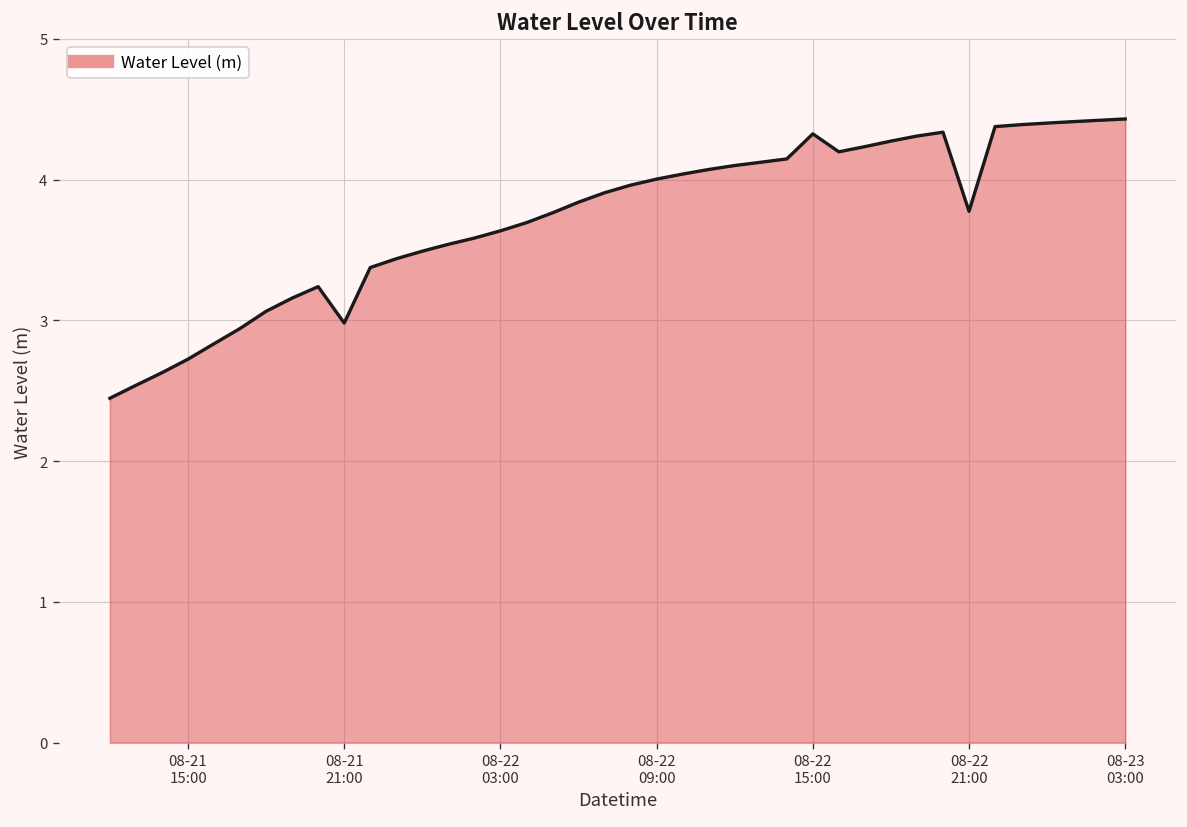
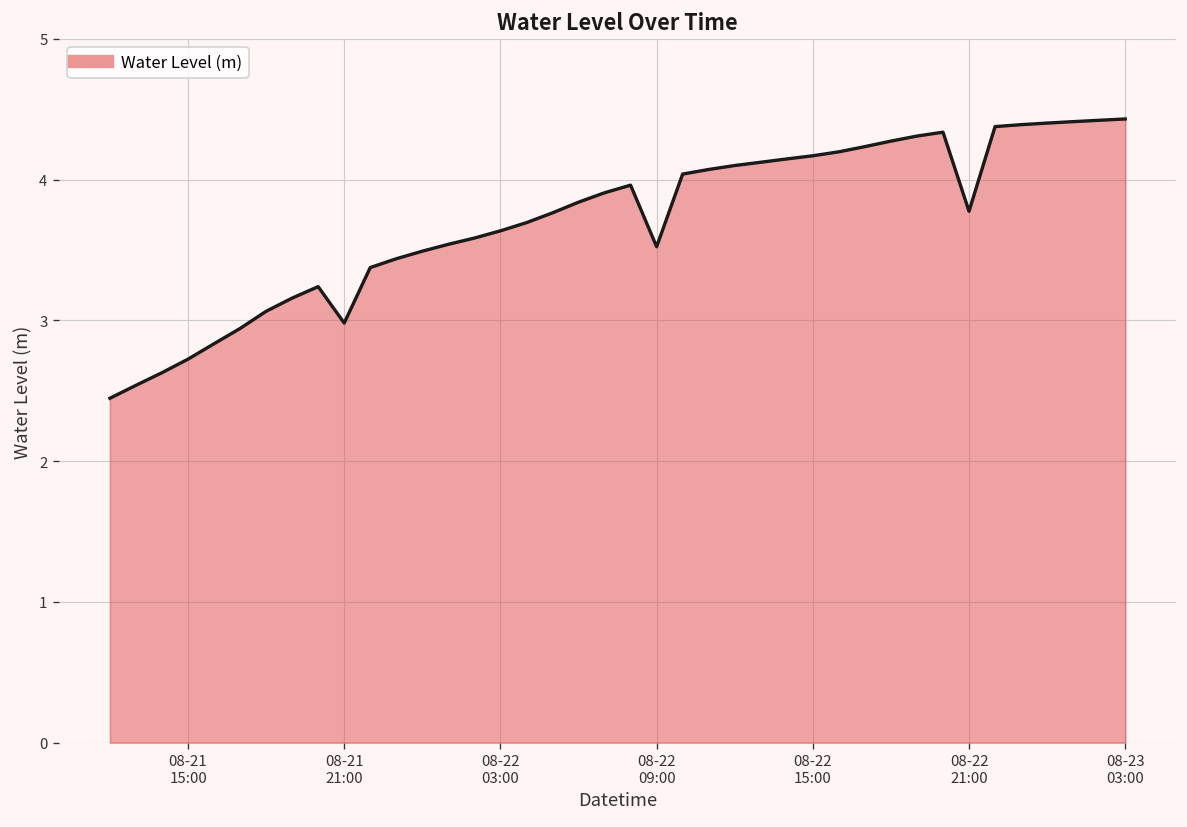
  {
    "08-21 15:00": 2.73,
    "08-21 21:00": 2.98,
    "08-22 03:00": 3.64,
-   "08-22 09:00": 4.00,
-   "08-22 15:00": 4.33,
+   "08-22 09:00": 3.52,
+   "08-22 15:00": 4.17,
    "08-22 21:00": 3.78,
    "08-23 03:00": 4.43
  }
